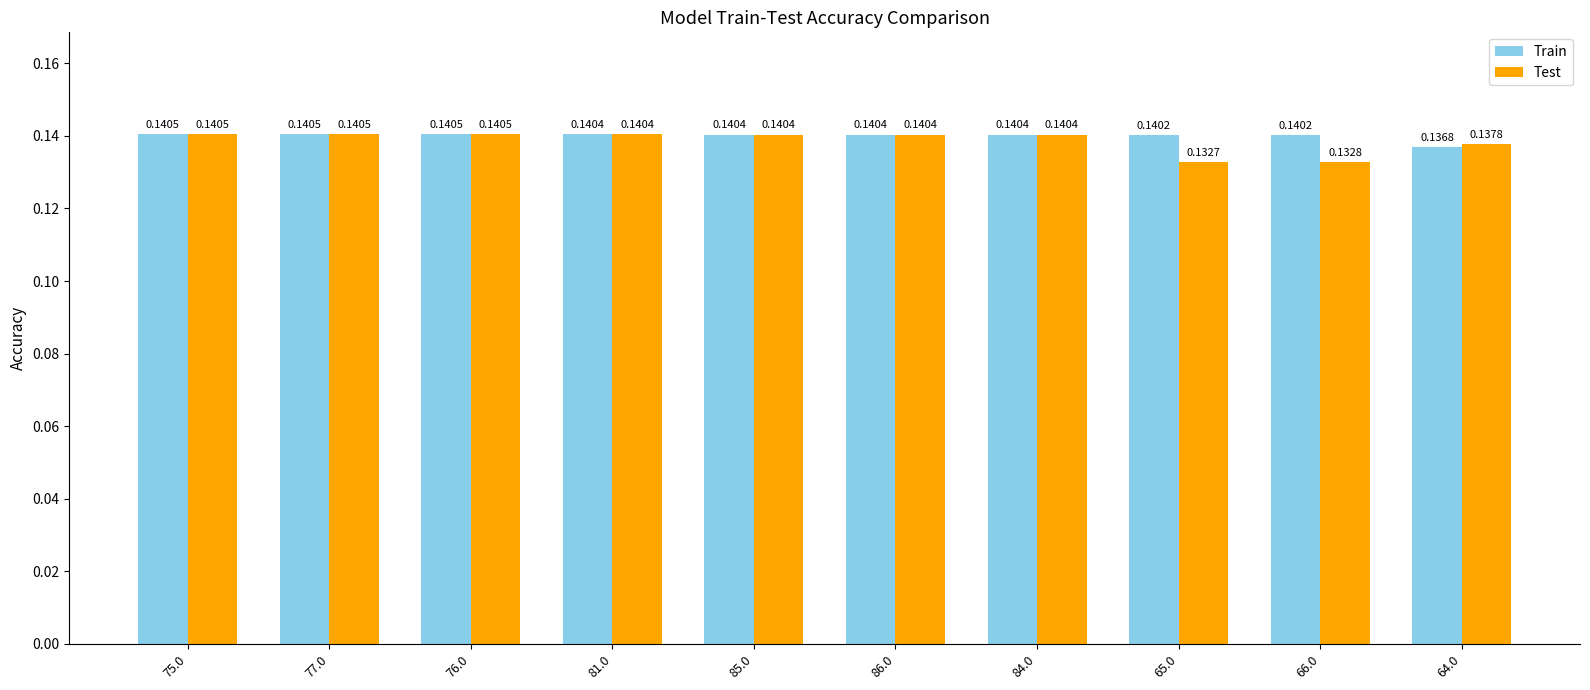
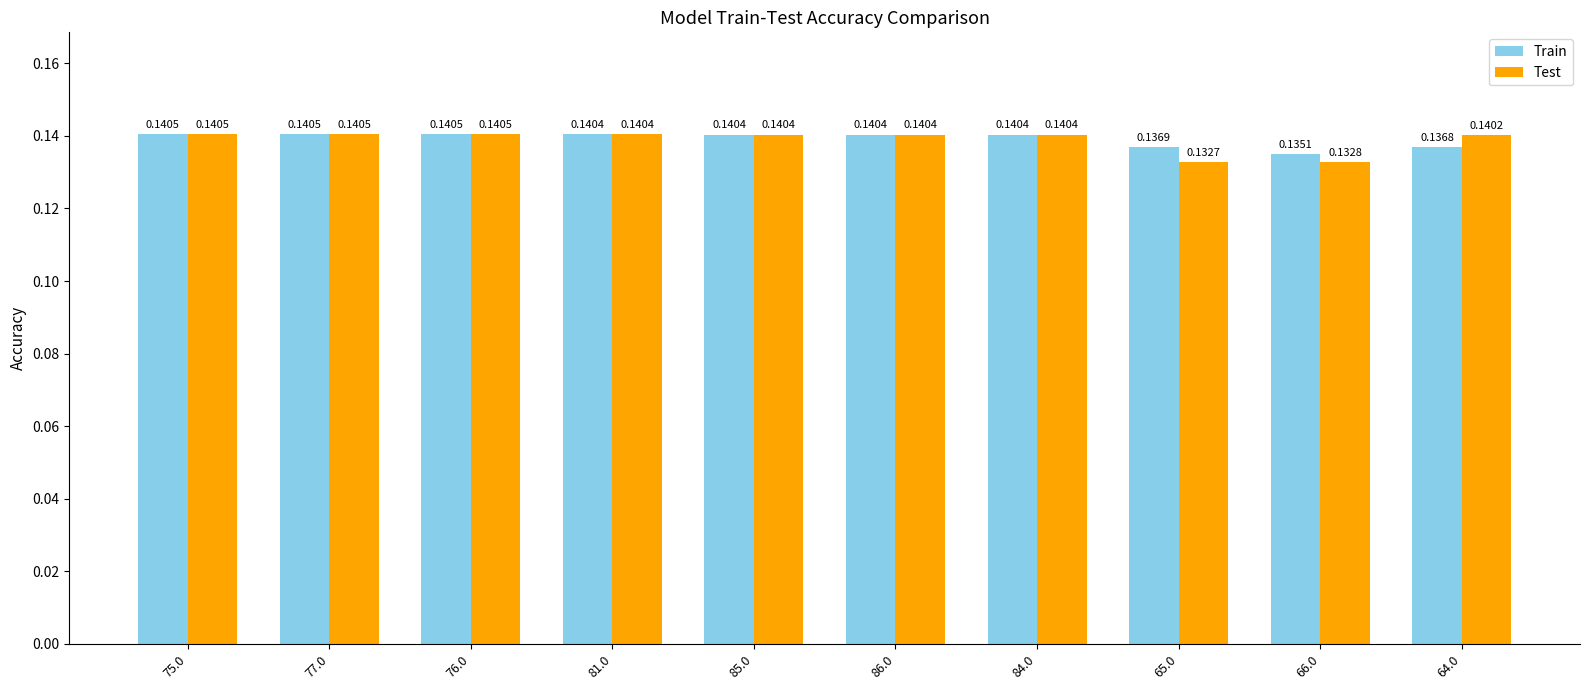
  {
    "Train": {
      "75.0": 0.1405,
      "77.0": 0.1405,
      "76.0": 0.1405,
      "81.0": 0.1404,
      "85.0": 0.1404,
      "86.0": 0.1404,
      "84.0": 0.1404,
-     "65.0": 0.1402,
-     "66.0": 0.1402,
+     "65.0": 0.1369,
+     "66.0": 0.1351,
      "64.0": 0.1368
    },
    "Test": {
      "75.0": 0.1405,
      "77.0": 0.1405,
      "76.0": 0.1405,
      "81.0": 0.1404,
      "85.0": 0.1404,
      "86.0": 0.1404,
      "84.0": 0.1404,
      "65.0": 0.1327,
      "66.0": 0.1328,
-     "64.0": 0.1378
+     "64.0": 0.1402
    }
  }
